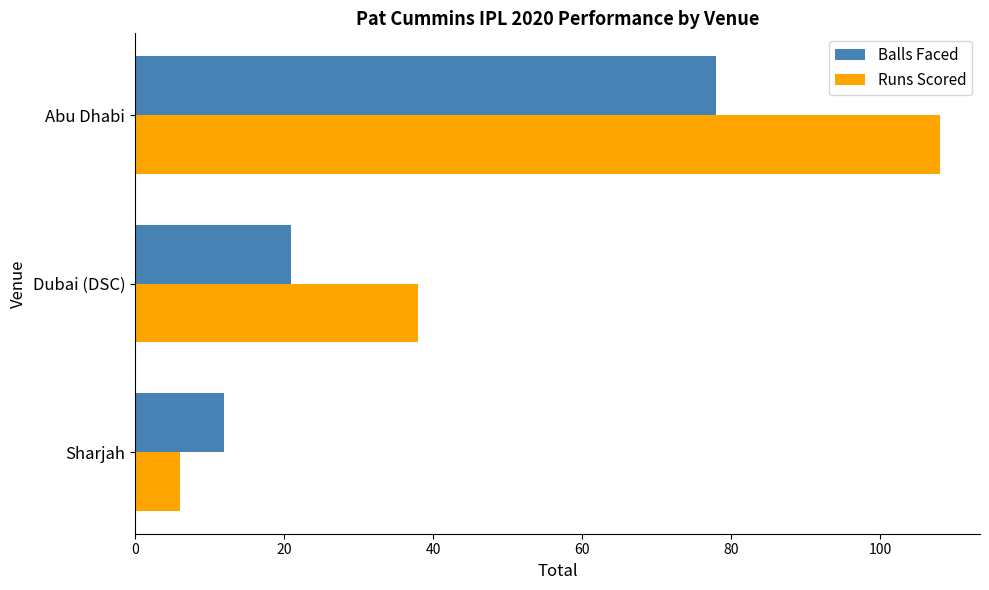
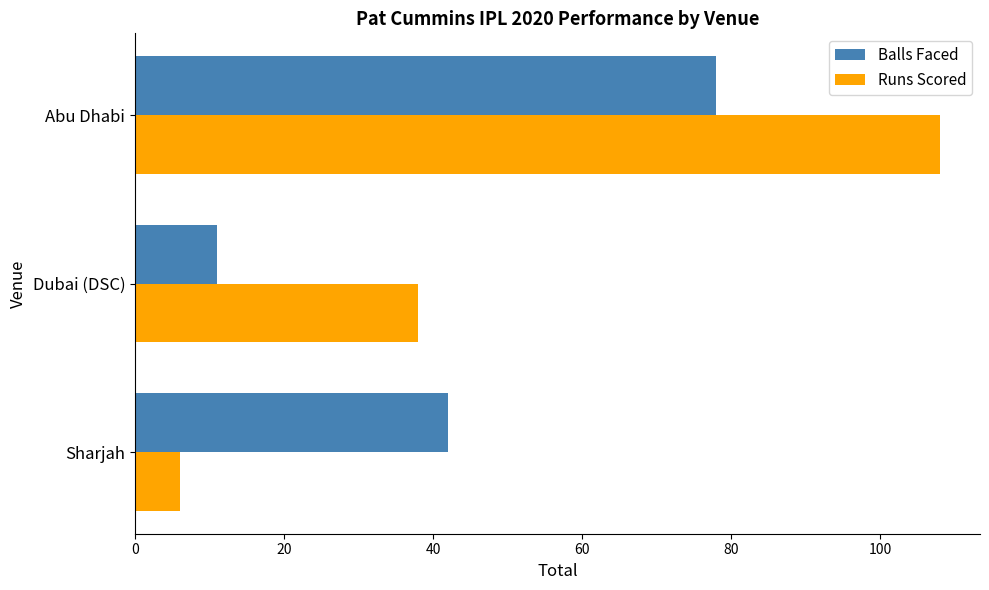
  {
    "Balls Faced": {
      "Abu Dhabi": 78,
-     "Dubai (DSC)": 21,
-     "Sharjah": 12
+     "Dubai (DSC)": 11,
+     "Sharjah": 42
    },
    "Runs Scored": {
      "Abu Dhabi": 108,
      "Dubai (DSC)": 38,
      "Sharjah": 6
    }
  }
